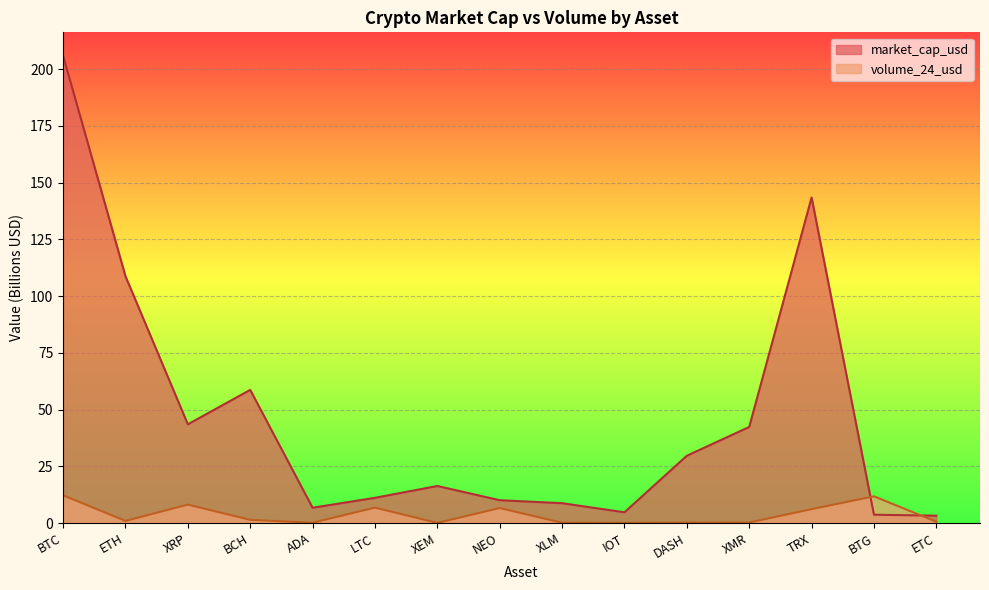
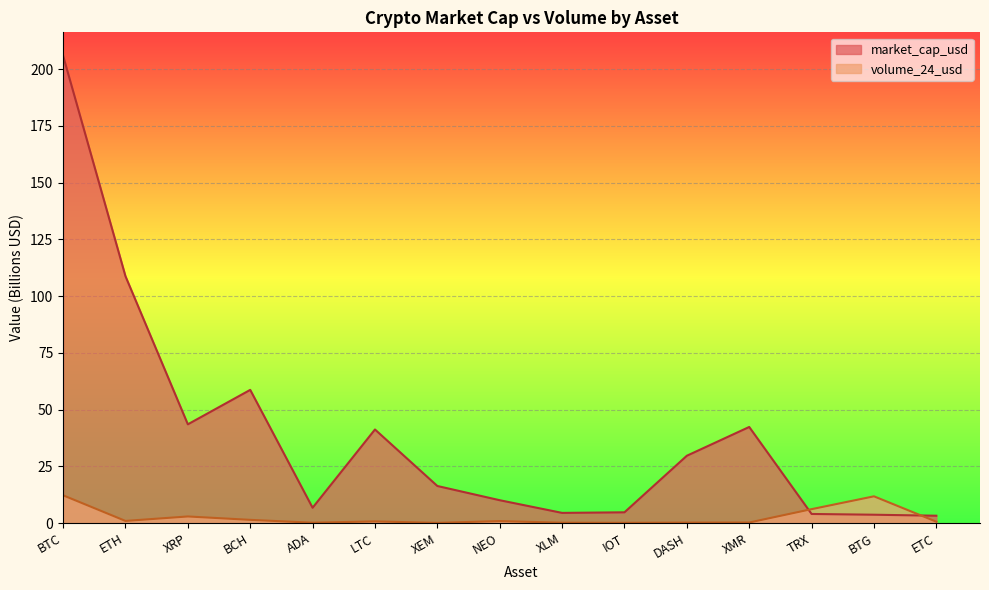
  {
    "market_cap_usd": {
      "BTC": 206,
      "ETH": 109,
      "XRP": 44,
      "BCH": 59,
      "ADA": 7,
-     "LTC": 11,
+     "LTC": 41,
      "XEM": 16,
      "NEO": 10,
-     "XLM": 9,
+     "XLM": 4,
      "IOT": 5,
      "DASH": 30,
      "XMR": 42,
-     "TRX": 143,
+     "TRX": 4,
      "BTG": 4,
      "ETC": 3
    },
    "volume_24_usd": {
      "BTC": 12,
      "ETH": 1,
-     "XRP": 8,
+     "XRP": 3,
      "BCH": 1,
      "ADA": 0,
-     "LTC": 7,
+     "LTC": 1,
      "XEM": 0,
-     "NEO": 7,
+     "NEO": 1,
      "XLM": 0,
      "IOT": 0,
      "DASH": 0,
      "XMR": 0,
      "TRX": 6,
      "BTG": 12,
      "ETC": 1
    }
  }
